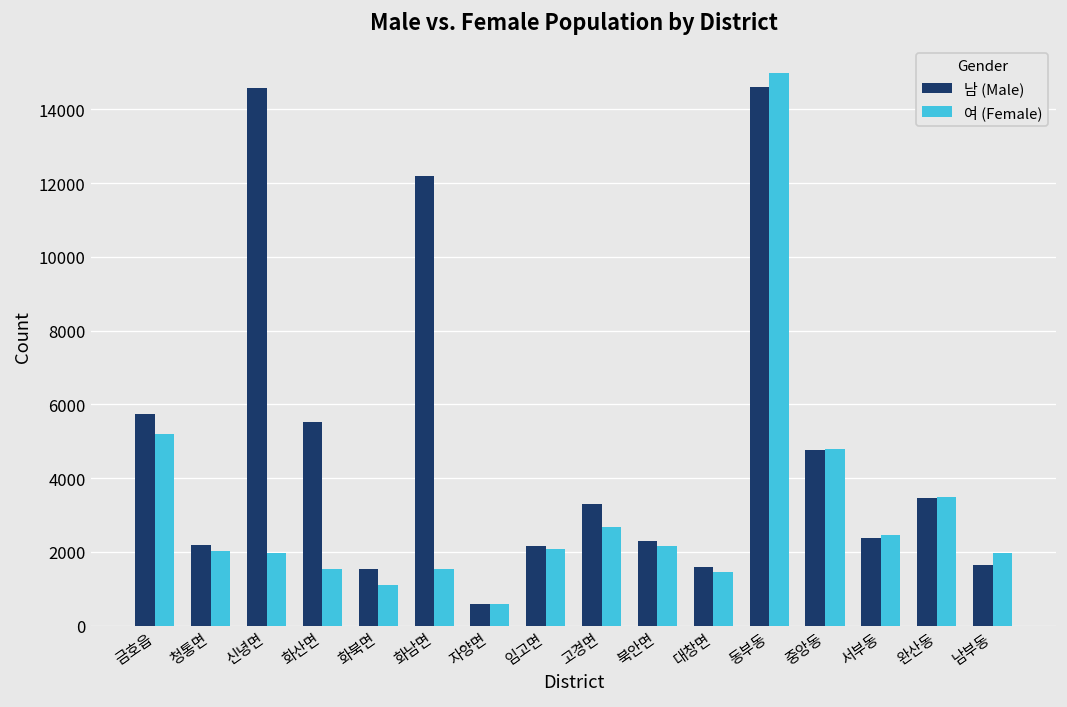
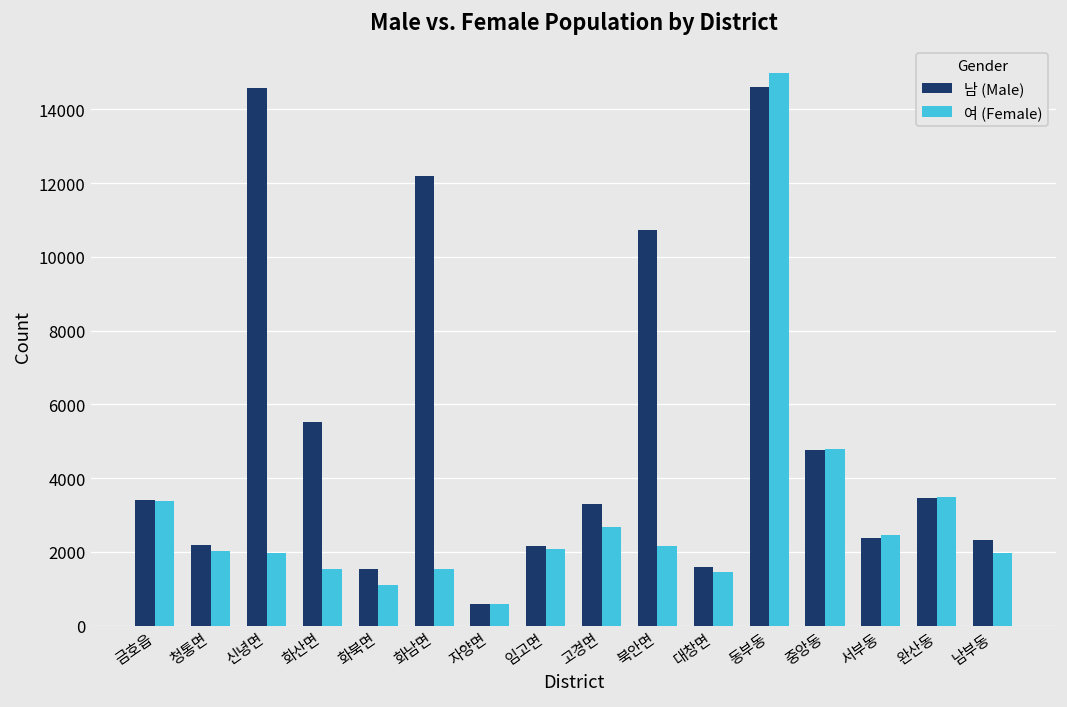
  {
    "남 (Male)": {
-     "금호읍": 5700,
+     "금호읍": 3400,
      "청통면": 2200,
      "신녕면": 14600,
      "화산면": 5500,
      "화북면": 1500,
      "화남면": 12200,
      "자양면": 600,
      "임고면": 2200,
      "고경면": 3300,
-     "북안면": 2300,
+     "북안면": 10700,
      "대창면": 1600,
      "동부동": 14600,
      "중앙동": 4800,
      "서부동": 2400,
      "완산동": 3400,
-     "남부동": 1600
+     "남부동": 2300
    },
    "여 (Female)": {
-     "금호읍": 5200,
+     "금호읍": 3400,
      "청통면": 2000,
      "신녕면": 2000,
      "화산면": 1500,
      "화북면": 1100,
      "화남면": 1500,
      "자양면": 600,
      "임고면": 2100,
      "고경면": 2700,
      "북안면": 2200,
      "대창면": 1500,
      "동부동": 15000,
      "중앙동": 4800,
      "서부동": 2500,
      "완산동": 3500,
      "남부동": 2000
    }
  }
